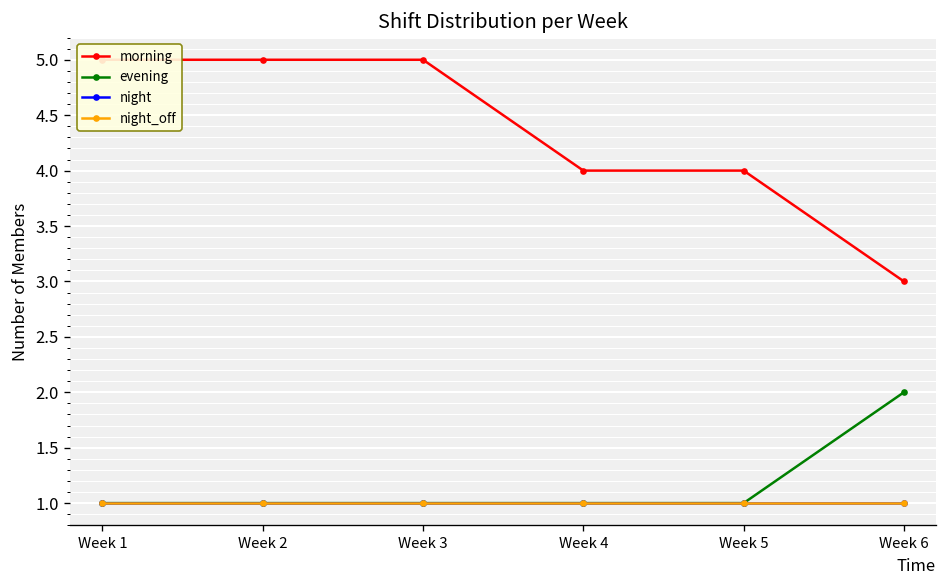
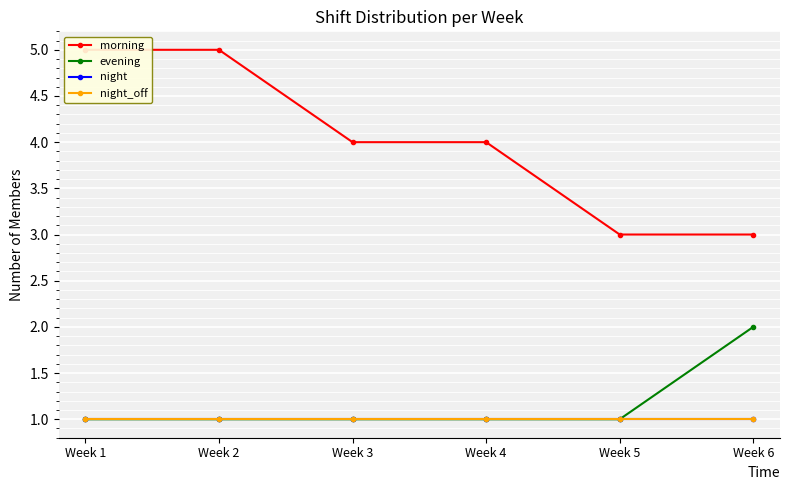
  {
    "morning": {
      "Week 2": 5,
-     "Week 3": 5,
+     "Week 3": 4,
      "Week 4": 4,
-     "Week 5": 4,
+     "Week 5": 3,
      "Week 6": 3
    },
    "evening": {
      "Week 6": 2
    },
    "night_off": {
      "Week 6": 1
    }
  }
